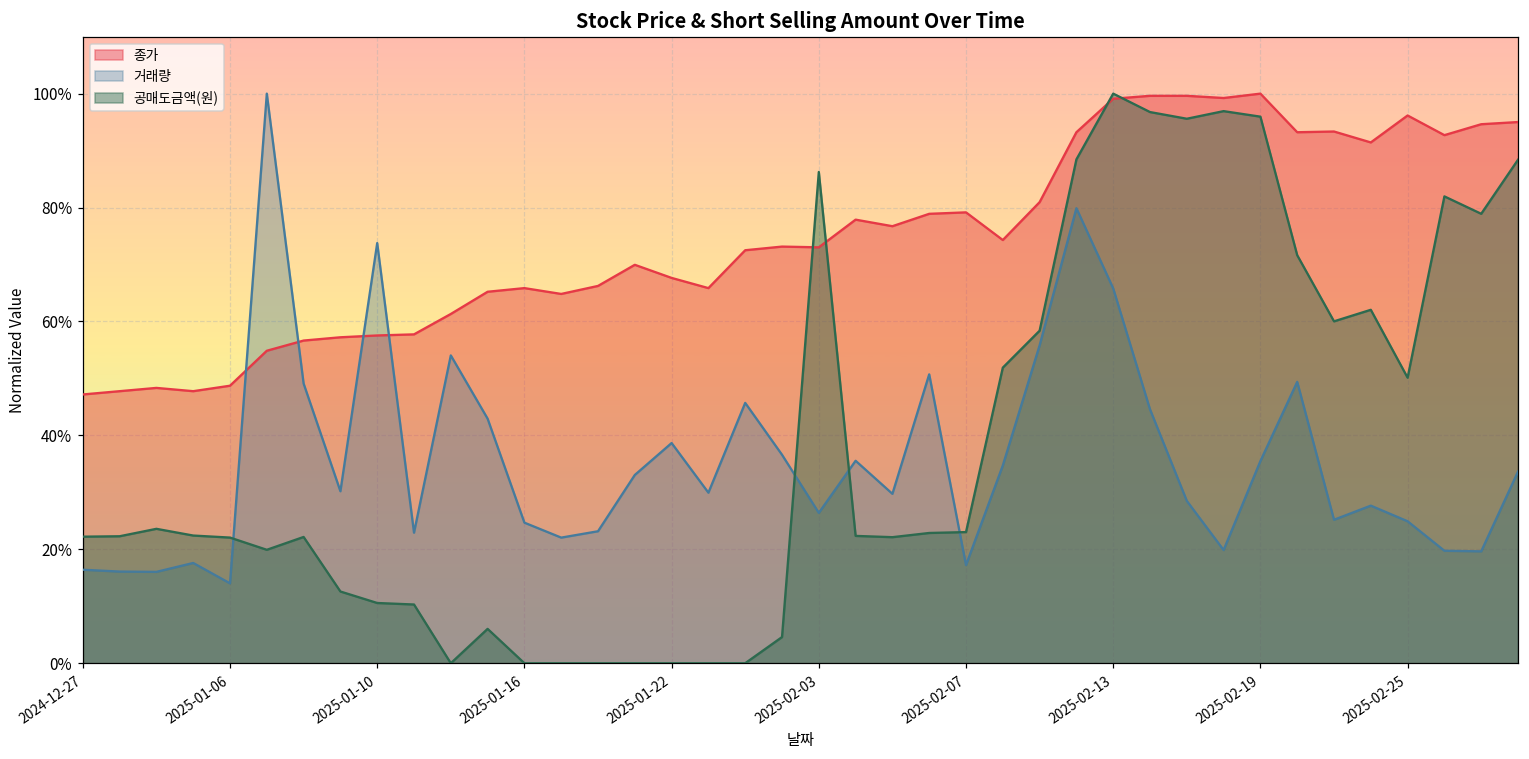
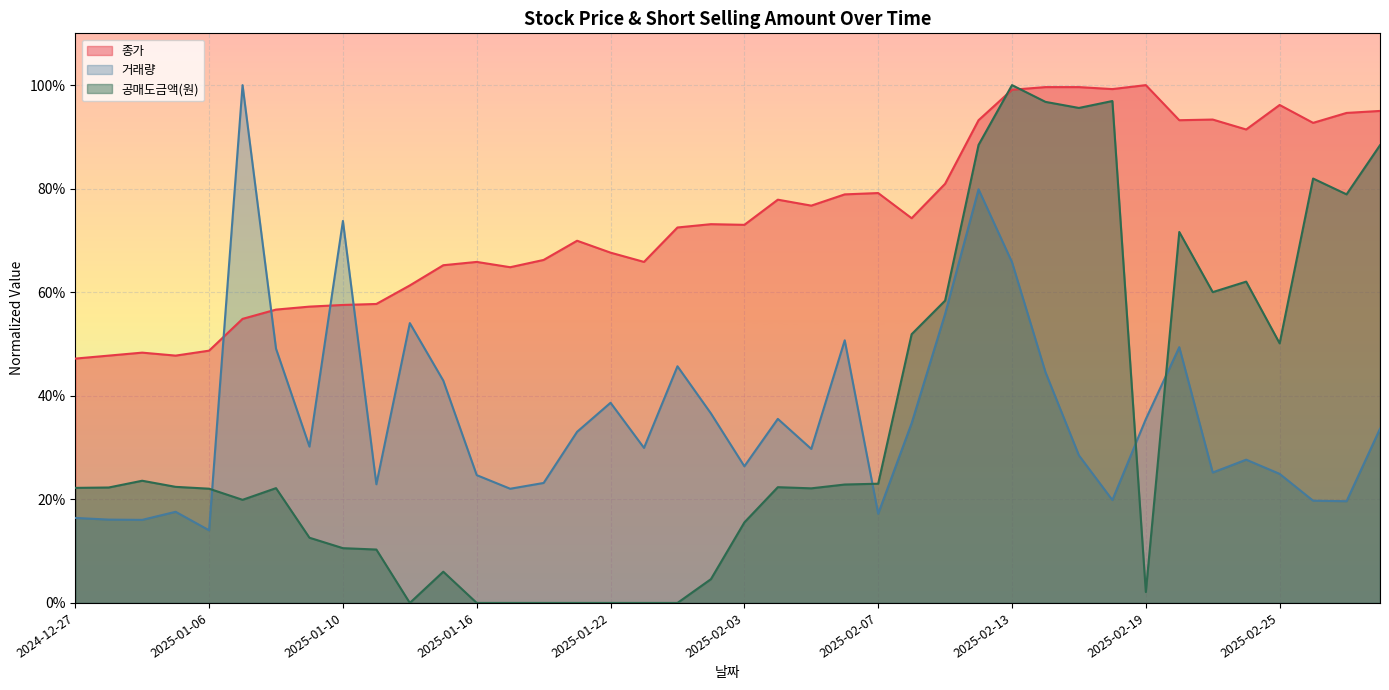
  {
    "종가": {
      "2024-12-27": "47%",
      "2025-01-06": "49%",
      "2025-01-10": "58%",
      "2025-01-16": "66%",
      "2025-01-22": "68%",
      "2025-02-03": "73%",
      "2025-02-07": "79%",
      "2025-02-13": "99%",
      "2025-02-19": "100%",
      "2025-02-25": "96%"
    },
    "거래량": {
      "2024-12-27": "16%",
      "2025-01-06": "14%",
      "2025-01-10": "74%",
      "2025-01-16": "25%",
      "2025-01-22": "39%",
      "2025-02-03": "26%",
      "2025-02-07": "17%",
      "2025-02-13": "66%",
      "2025-02-19": "35%",
      "2025-02-25": "25%"
    },
    "공매도금액(원)": {
      "2024-12-27": "22%",
      "2025-01-06": "22%",
      "2025-01-10": "11%",
      "2025-01-16": "0%",
      "2025-01-22": "0%",
-     "2025-02-03": "86%",
+     "2025-02-03": "16%",
      "2025-02-07": "23%",
      "2025-02-13": "100%",
-     "2025-02-19": "96%",
+     "2025-02-19": "2%",
      "2025-02-25": "50%"
    }
  }
